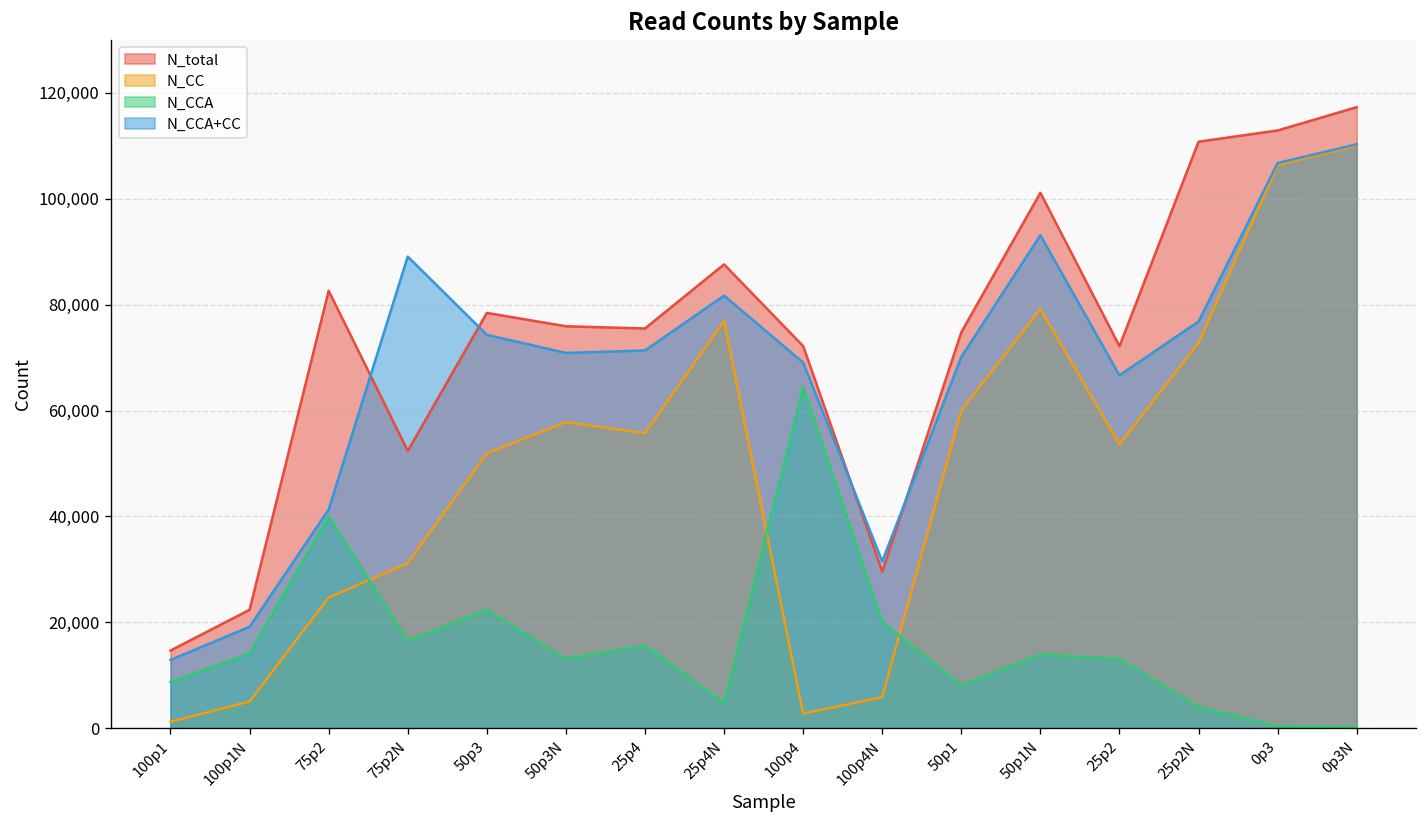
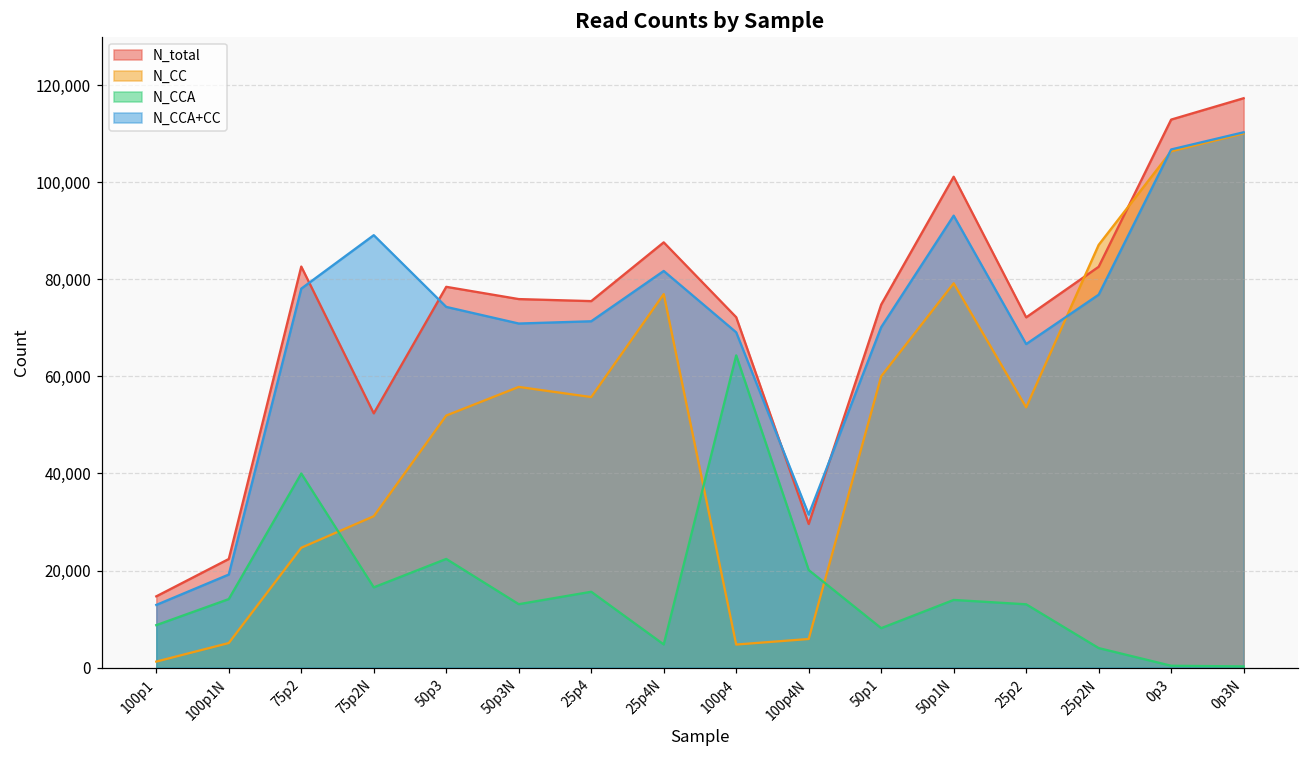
  {
    "N_total": {
      "100p1": "15,000",
      "100p1N": "22,000",
      "75p2": "83,000",
      "75p2N": "52,000",
      "50p3": "78,000",
      "50p3N": "76,000",
      "25p4": "76,000",
      "25p4N": "88,000",
      "100p4": "72,000",
      "100p4N": "30,000",
      "50p1": "75,000",
      "50p1N": "101,000",
      "25p2": "72,000",
-     "25p2N": "111,000",
+     "25p2N": "83,000",
      "0p3": "113,000",
      "0p3N": "117,000"
    },
    "N_CC": {
      "100p1": "1,000",
      "100p1N": "5,000",
      "75p2": "25,000",
      "75p2N": "31,000",
      "50p3": "52,000",
      "50p3N": "58,000",
      "25p4": "56,000",
      "25p4N": "77,000",
-     "100p4": "3,000",
+     "100p4": "5,000",
      "100p4N": "6,000",
      "50p1": "60,000",
      "50p1N": "79,000",
      "25p2": "54,000",
-     "25p2N": "73,000"
+     "25p2N": "87,000"
    },
    "N_CCA": {
      "100p1": "9,000",
      "100p1N": "14,000",
      "75p2": "40,000",
      "75p2N": "17,000",
      "50p3": "22,000",
      "50p3N": "13,000",
      "25p4": "16,000",
      "25p4N": "5,000",
      "100p4": "64,000",
      "100p4N": "20,000",
      "50p1": "8,000",
      "50p1N": "14,000",
      "25p2": "13,000",
      "25p2N": "4,000",
      "0p3": "0",
      "0p3N": "0"
    },
    "N_CCA+CC": {
      "100p1": "13,000",
      "100p1N": "19,000",
-     "75p2": "41,000",
+     "75p2": "78,000",
      "75p2N": "89,000",
      "50p3": "74,000",
      "50p3N": "71,000",
      "25p4": "71,000",
      "25p4N": "82,000",
      "100p4": "69,000",
      "100p4N": "32,000",
      "50p1": "70,000",
      "50p1N": "93,000",
      "25p2": "67,000",
      "25p2N": "77,000"
    }
  }
